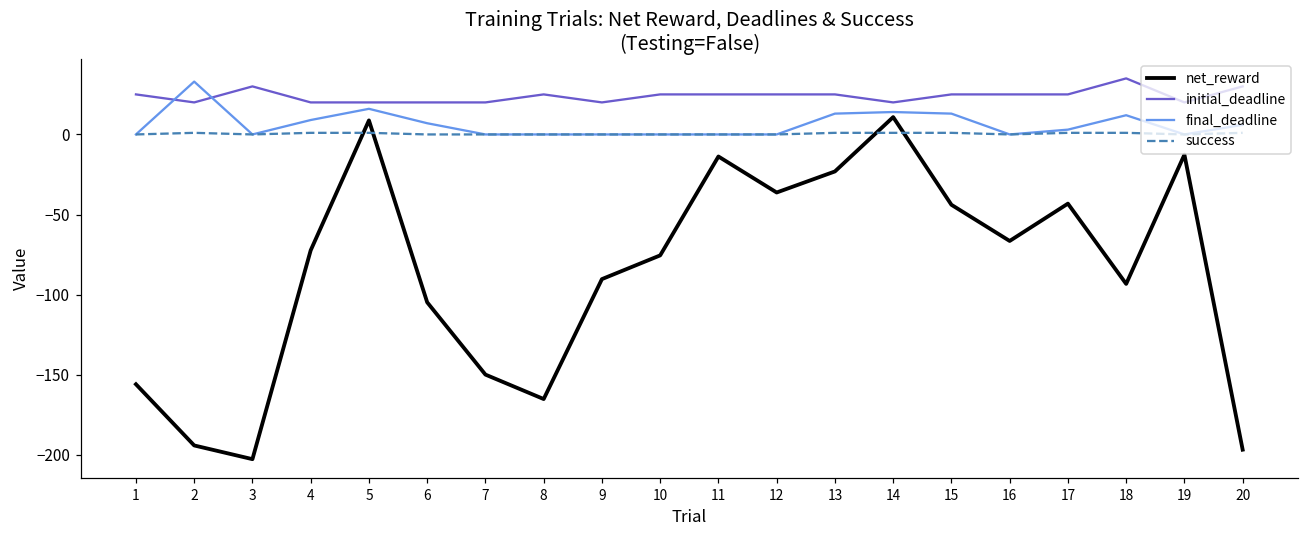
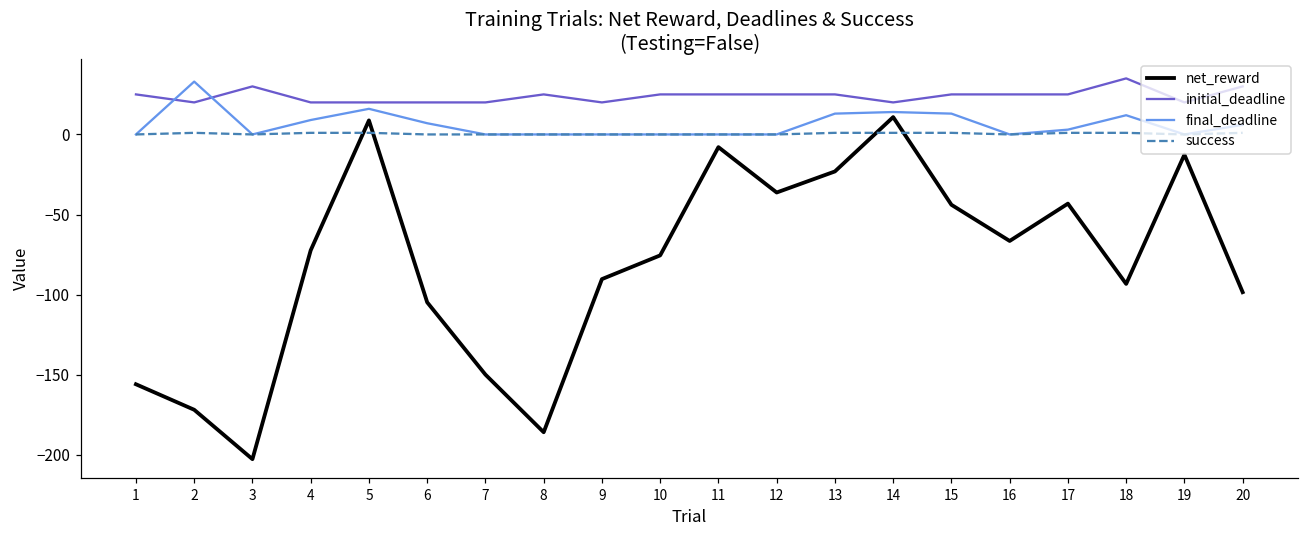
  {
    "net_reward": {
      "1": -156,
-     "2": -194,
+     "2": -172,
      "3": -203,
      "4": -72,
      "5": 9,
      "6": -105,
      "7": -150,
-     "8": -165,
+     "8": -186,
      "9": -90,
      "10": -76,
-     "11": -14,
+     "11": -8,
      "12": -36,
      "13": -23,
      "14": 11,
      "15": -44,
      "16": -67,
      "17": -43,
      "18": -93,
-     "20": -197
+     "20": -99
    },
    "final_deadline": {
      "2": 33,
      "4": 9,
      "5": 16,
      "6": 7,
      "13": 13,
      "14": 14,
      "15": 13,
      "17": 3,
      "18": 12
    }
  }
